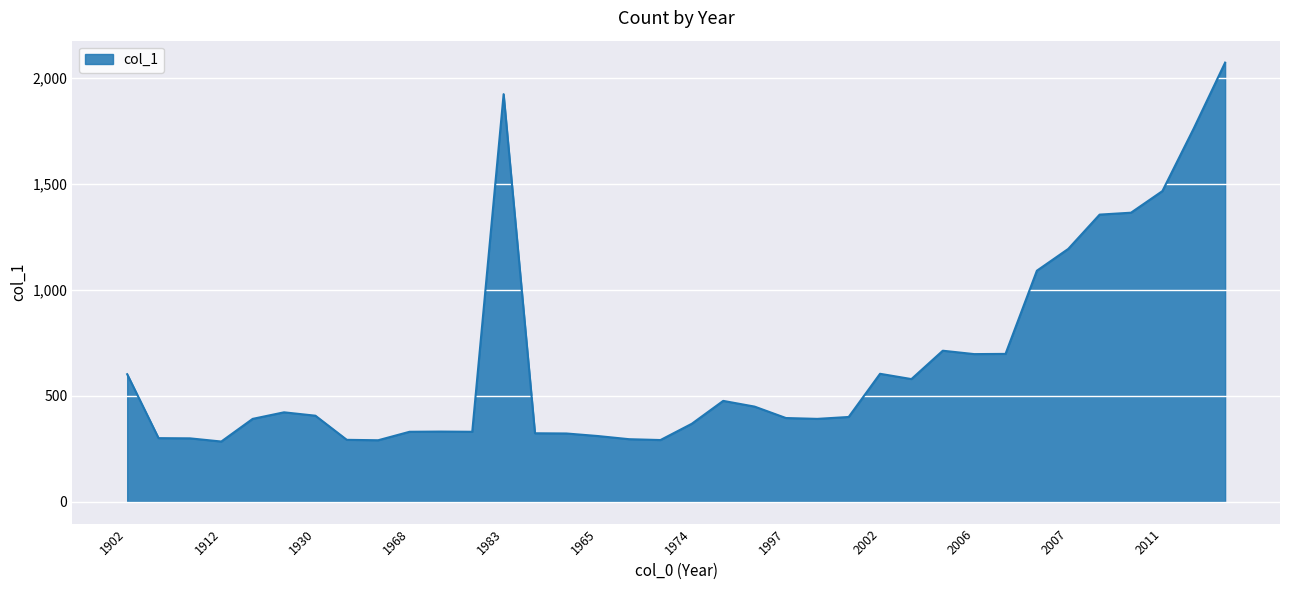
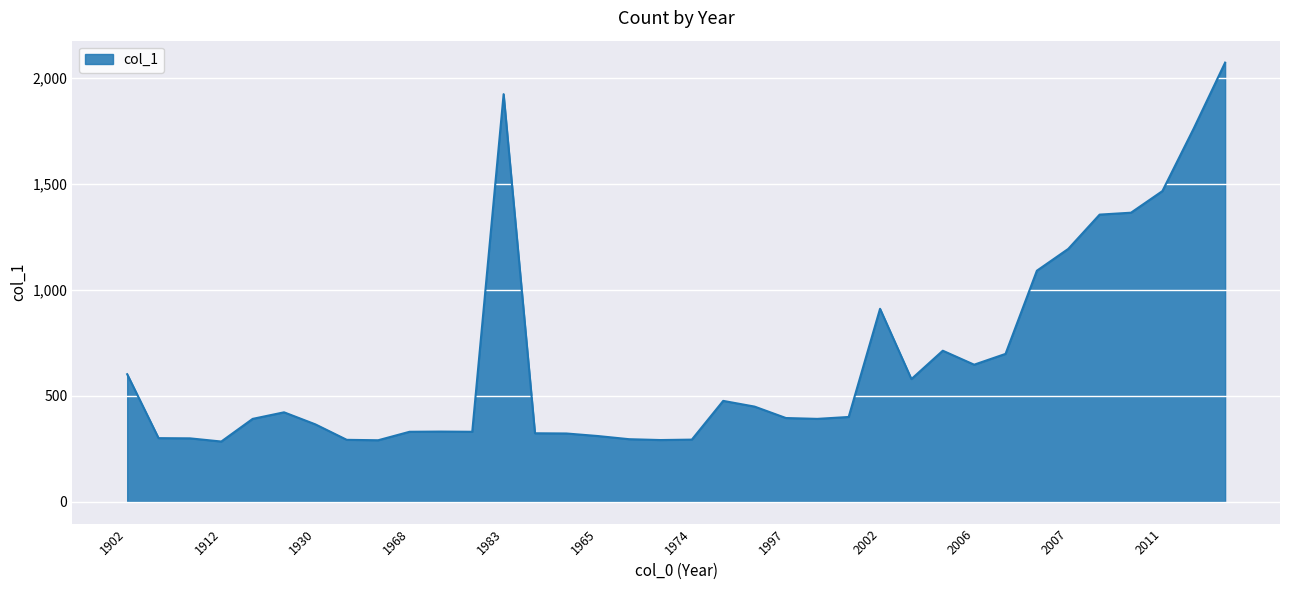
  {
    "1902": "600",
    "1912": "280",
-   "1930": "410",
+   "1930": "370",
    "1968": "330",
    "1983": "1,930",
    "1965": "310",
-   "1974": "370",
+   "1974": "290",
    "1997": "400",
-   "2002": "600",
-   "2006": "700",
+   "2002": "910",
+   "2006": "650",
    "2007": "1,190",
    "2011": "1,470"
  }
